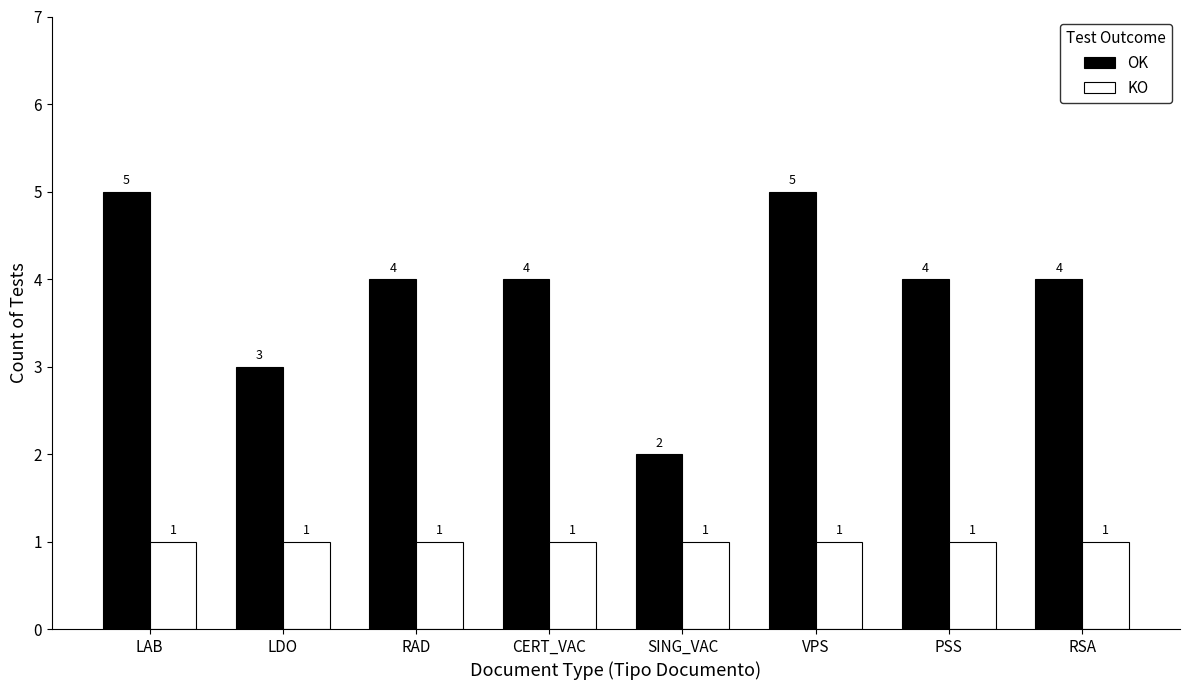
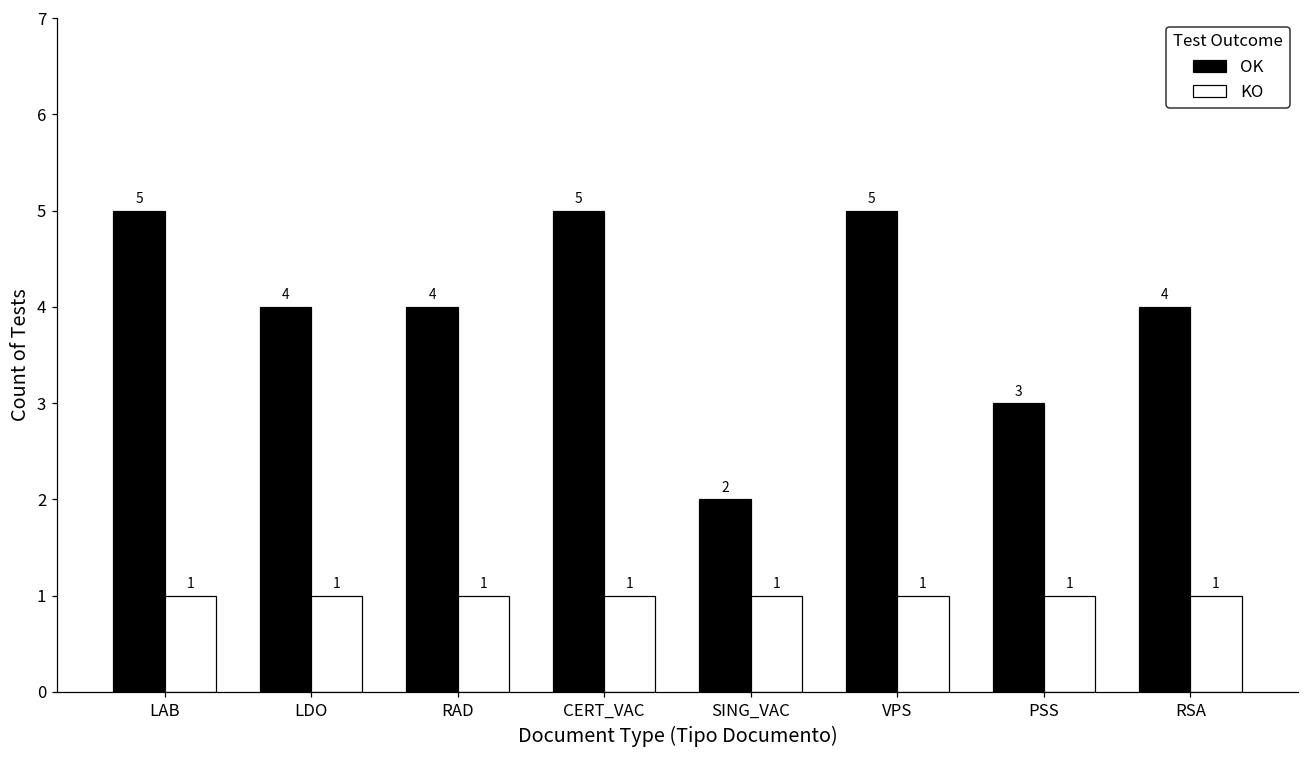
  {
    "OK": {
      "LAB": 5,
-     "LDO": 3,
+     "LDO": 4,
      "RAD": 4,
-     "CERT_VAC": 4,
+     "CERT_VAC": 5,
      "SING_VAC": 2,
      "VPS": 5,
-     "PSS": 4,
+     "PSS": 3,
      "RSA": 4
    },
    "KO": {
      "LAB": 1,
      "LDO": 1,
      "RAD": 1,
      "CERT_VAC": 1,
      "SING_VAC": 1,
      "VPS": 1,
      "PSS": 1,
      "RSA": 1
    }
  }
